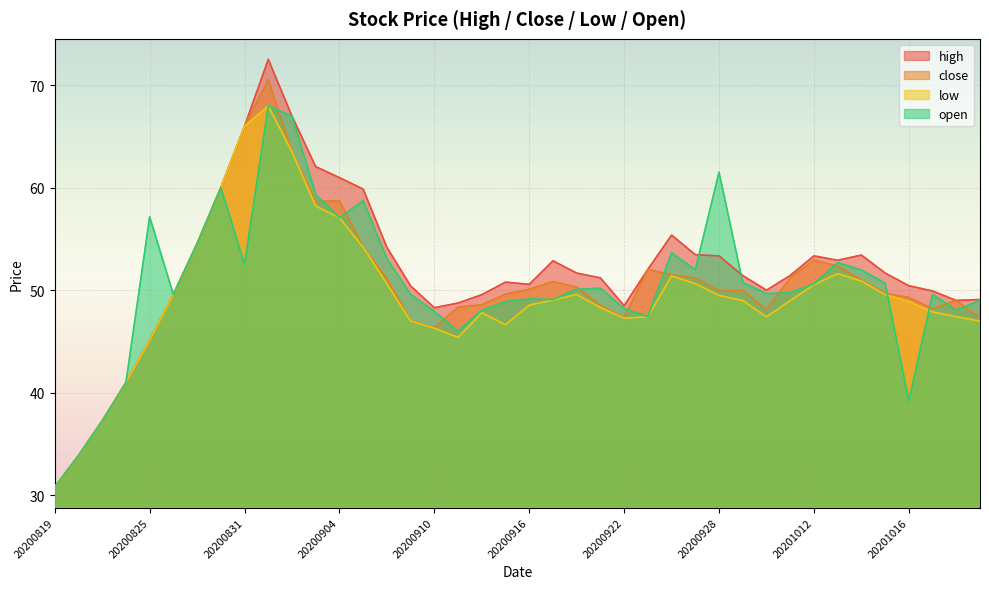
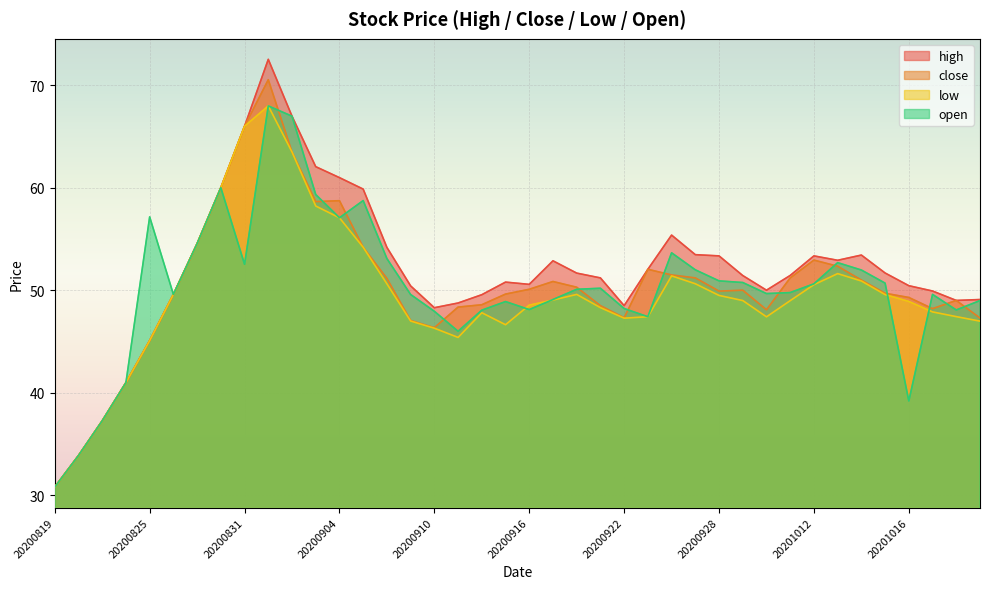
  {
    "open": {
      "20200825": 57.2,
      "20200831": 52.5,
      "20200910": 48.0,
-     "20200916": 49.2,
+     "20200916": 48.1,
      "20200922": 48.2,
-     "20200928": 61.5,
+     "20200928": 50.9,
      "20201016": 39.2
    }
  }
